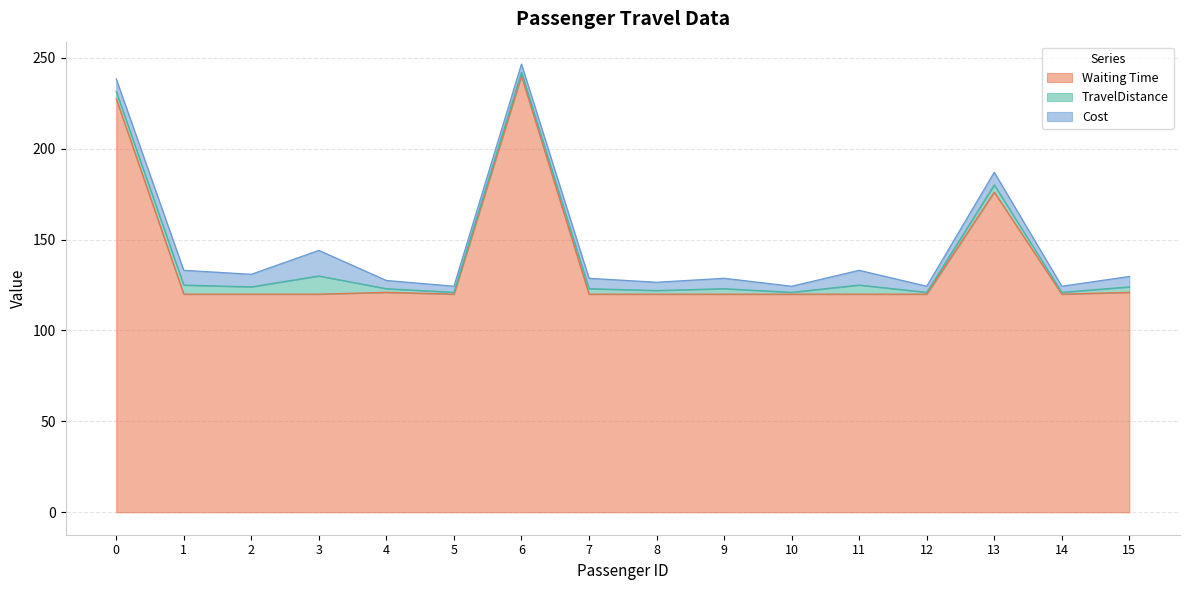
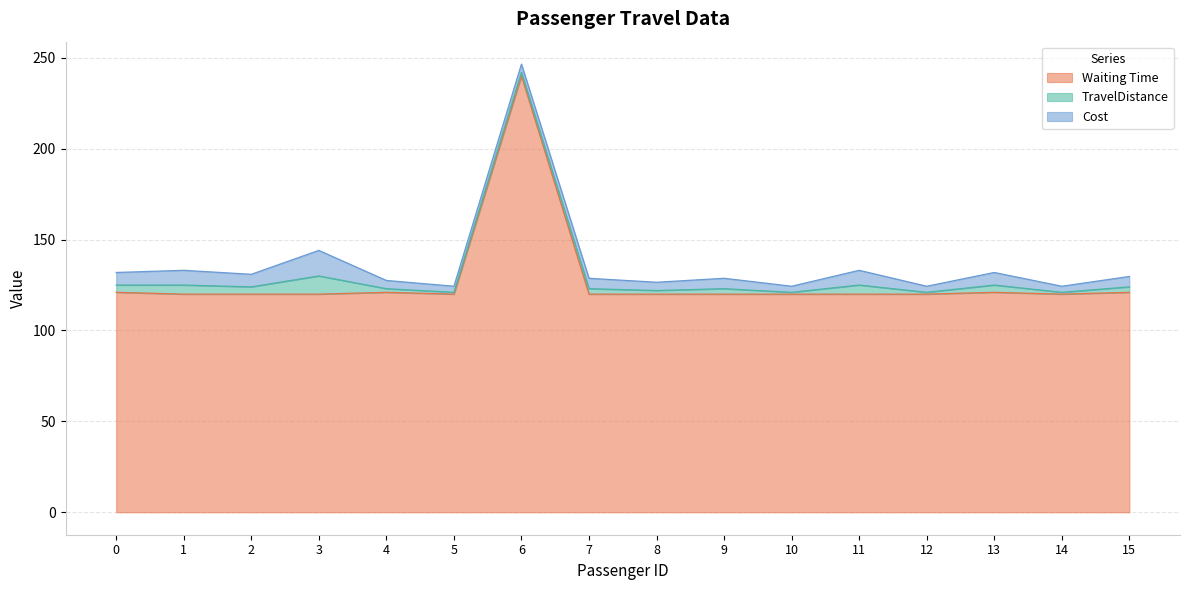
  {
    "Waiting Time": {
-     "0": 228,
+     "0": 121,
      "1": 120,
      "2": 120,
      "3": 120,
      "4": 121,
      "6": 240,
      "7": 120,
      "8": 120,
      "9": 120,
      "11": 120,
-     "13": 176,
+     "13": 121,
      "15": 121
    }
  }
